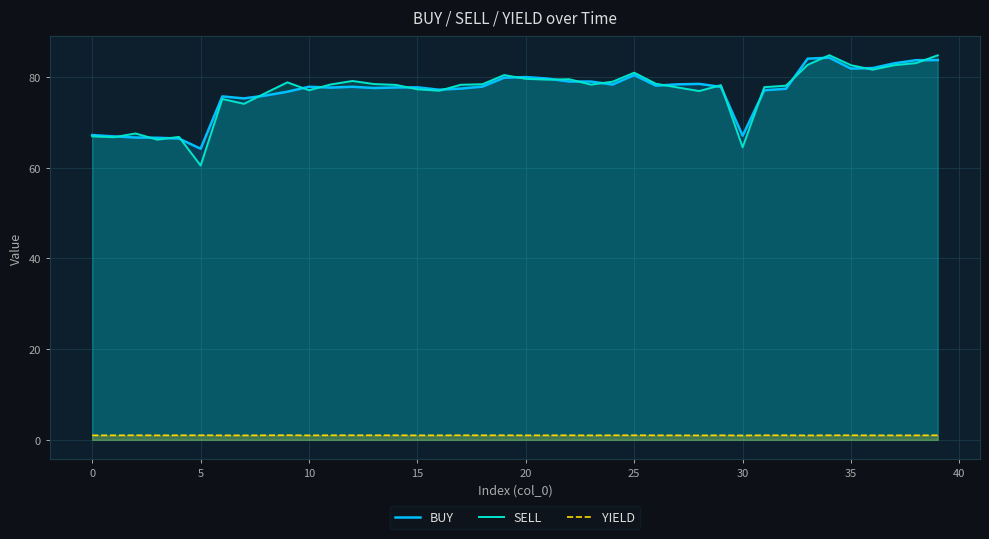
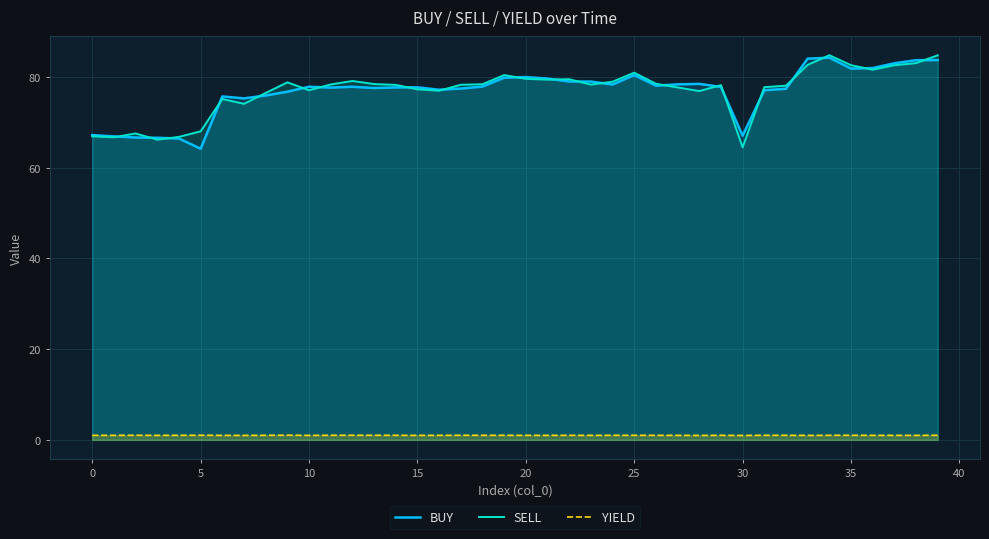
  {
    "BUY": {
      "5": 64,
      "10": 78,
      "30": 67,
      "35": 82
    },
    "SELL": {
-     "5": 60,
+     "5": 68,
      "10": 77,
      "30": 64,
      "35": 83
    },
    "YIELD": {
      "0": 1,
      "5": 1,
      "10": 1,
      "15": 1,
      "20": 1,
      "25": 1,
      "30": 1,
      "35": 1
    }
  }
